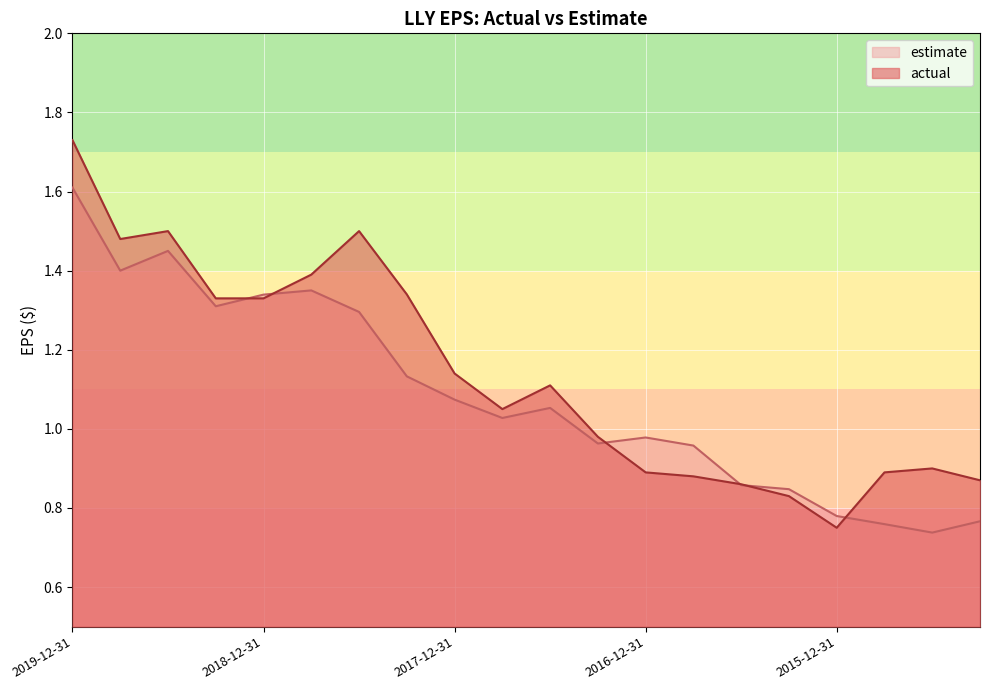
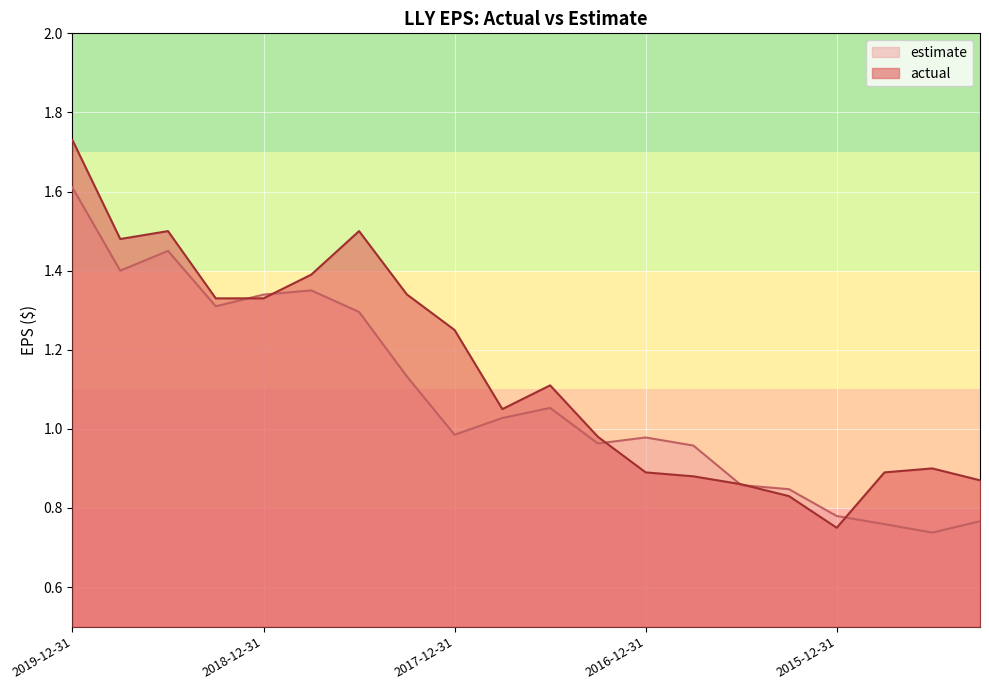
  {
    "estimate": {
      "2019-12-31": 1.61,
      "2018-12-31": 1.34,
-     "2017-12-31": 1.07,
+     "2017-12-31": 0.99,
      "2016-12-31": 0.98,
      "2015-12-31": 0.78
    },
    "actual": {
      "2019-12-31": 1.73,
      "2018-12-31": 1.33,
-     "2017-12-31": 1.14,
+     "2017-12-31": 1.25,
      "2016-12-31": 0.89,
      "2015-12-31": 0.75
    }
  }
